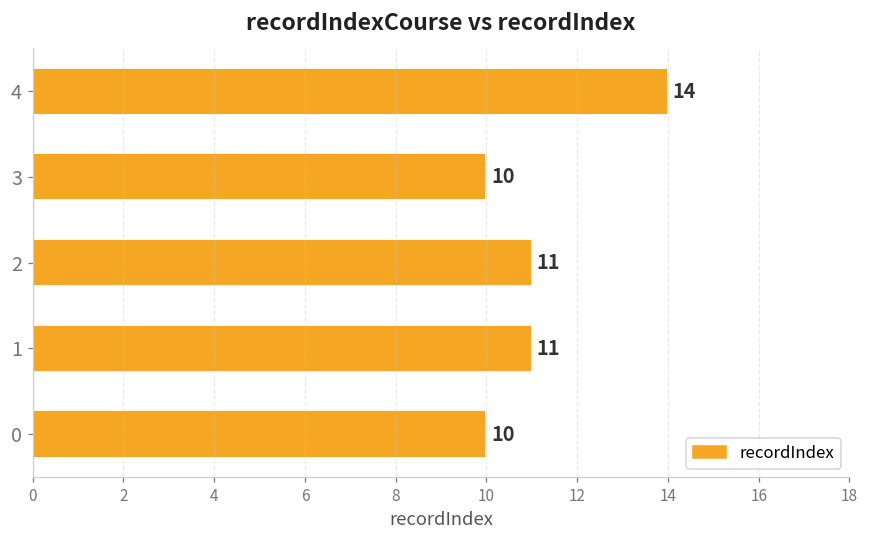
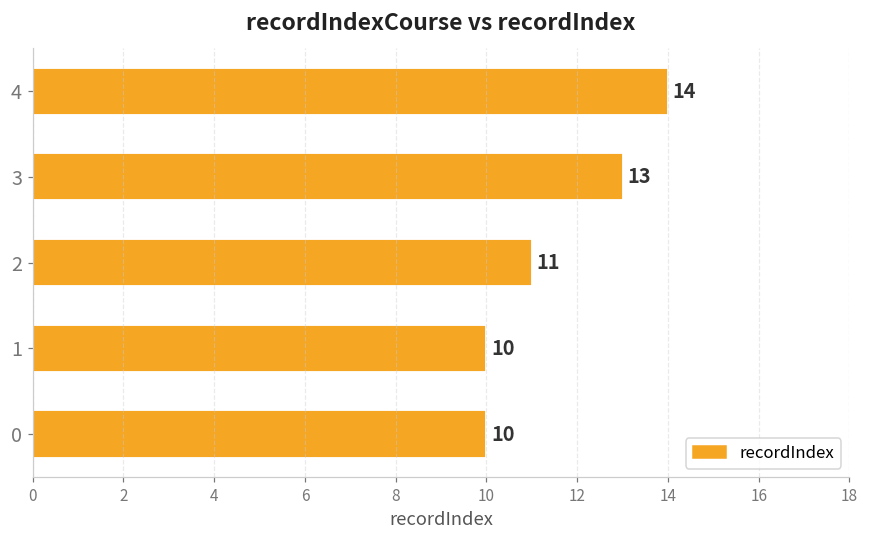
  {
    "4": 14,
-   "3": 10,
+   "3": 13,
    "2": 11,
-   "1": 11,
+   "1": 10,
    "0": 10
  }
